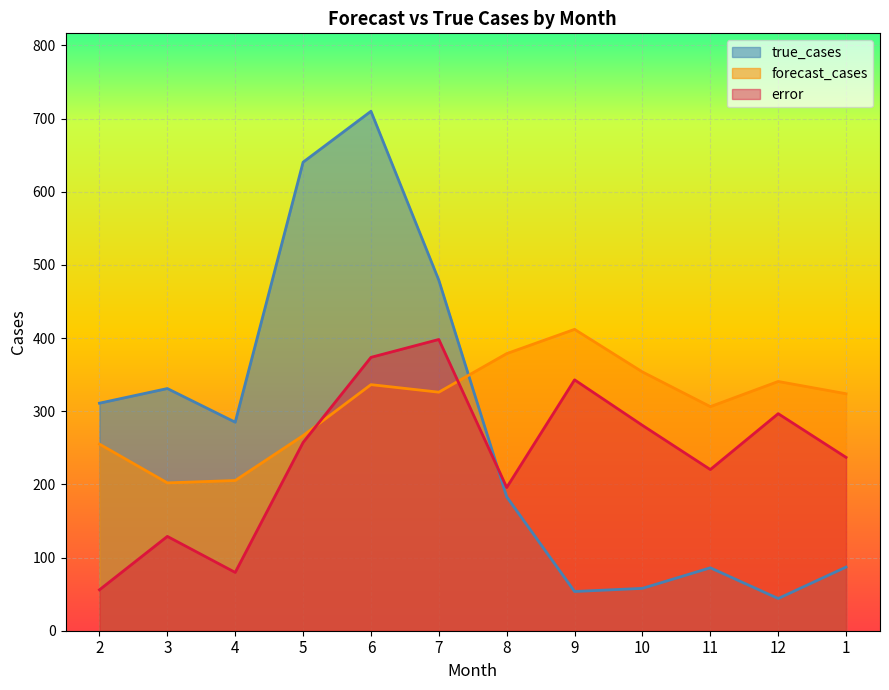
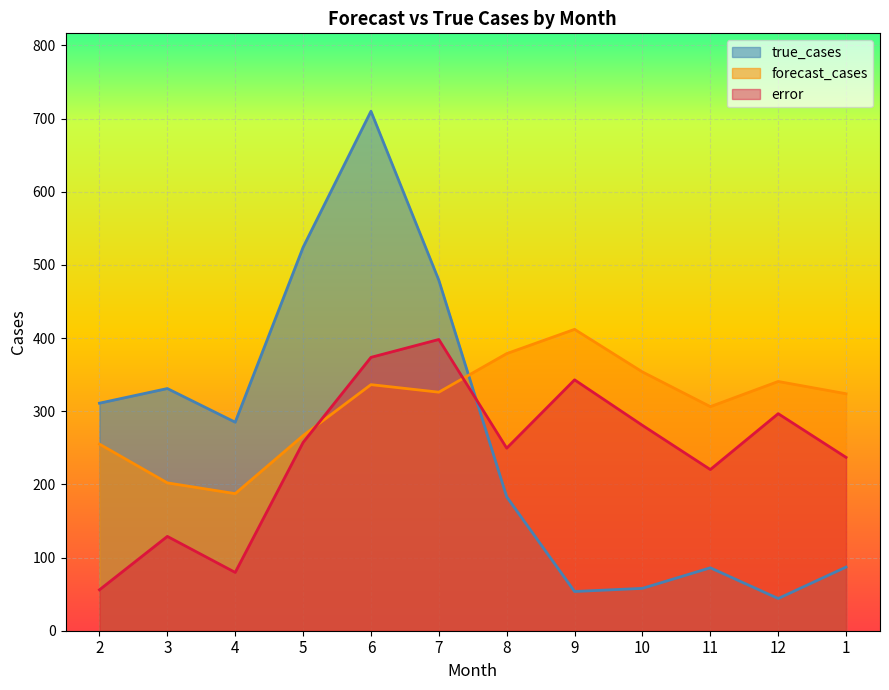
  {
    "true_cases": {
      "2": 310,
      "3": 330,
      "4": 290,
-     "5": 640,
+     "5": 520,
      "6": 710,
      "7": 480,
      "8": 180,
      "9": 50,
      "10": 60,
      "11": 90,
      "12": 40,
      "1": 90
    },
    "forecast_cases": {
      "2": 260,
      "3": 200,
-     "4": 210,
+     "4": 190,
      "5": 270,
      "6": 340,
      "7": 330,
      "8": 380,
      "9": 410,
      "10": 350,
      "11": 310,
      "12": 340,
      "1": 320
    },
    "error": {
      "2": 60,
      "3": 130,
      "4": 80,
      "5": 260,
      "6": 370,
      "7": 400,
-     "8": 200,
+     "8": 250,
      "9": 340,
      "10": 280,
      "11": 220,
      "12": 300,
      "1": 240
    }
  }
